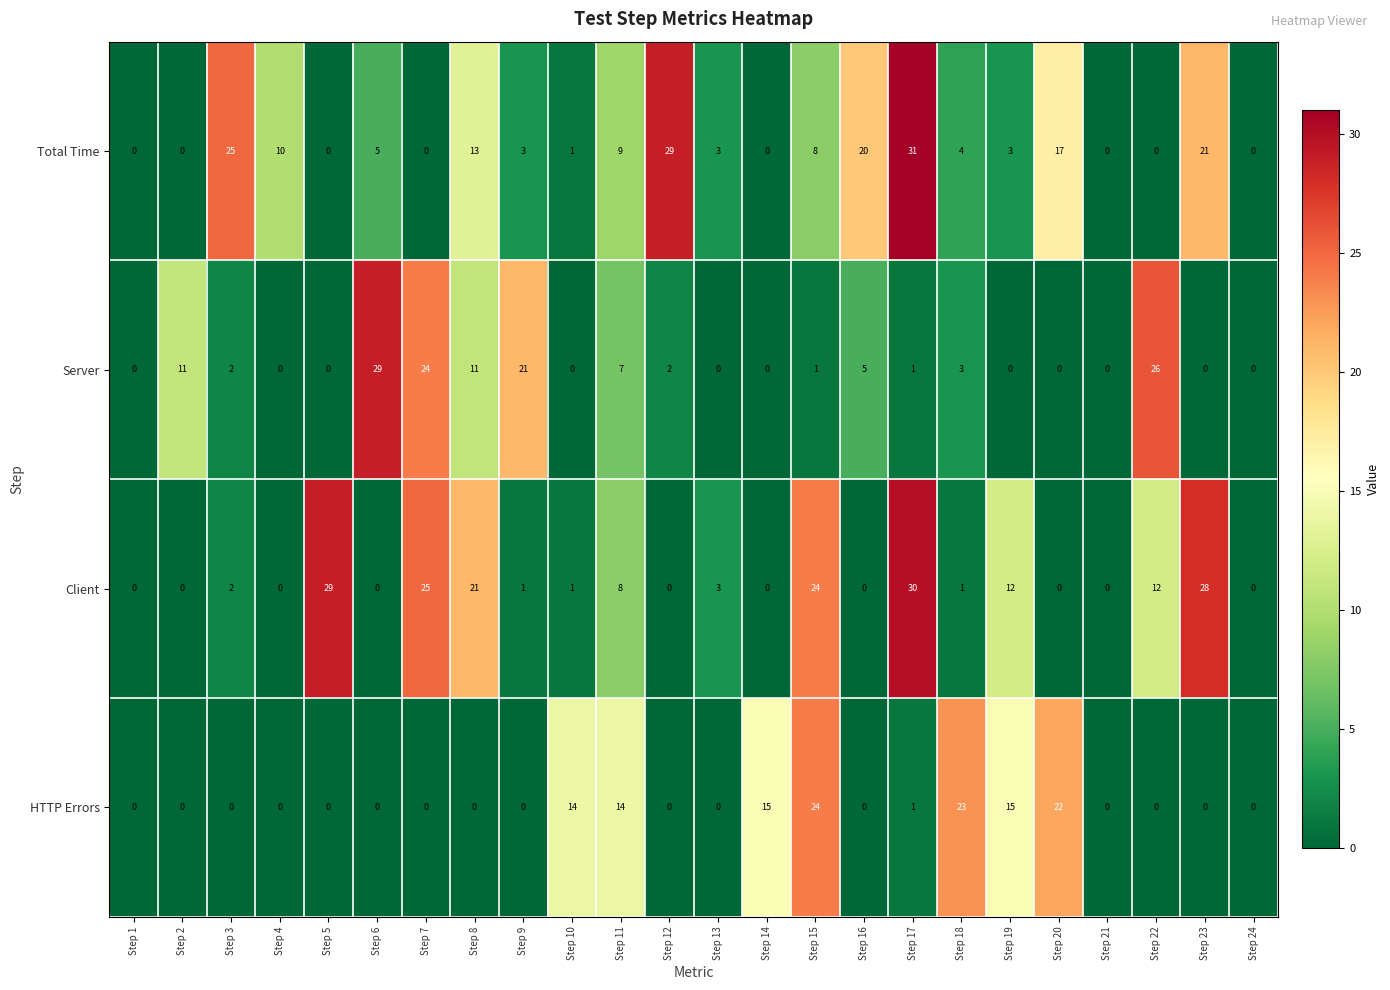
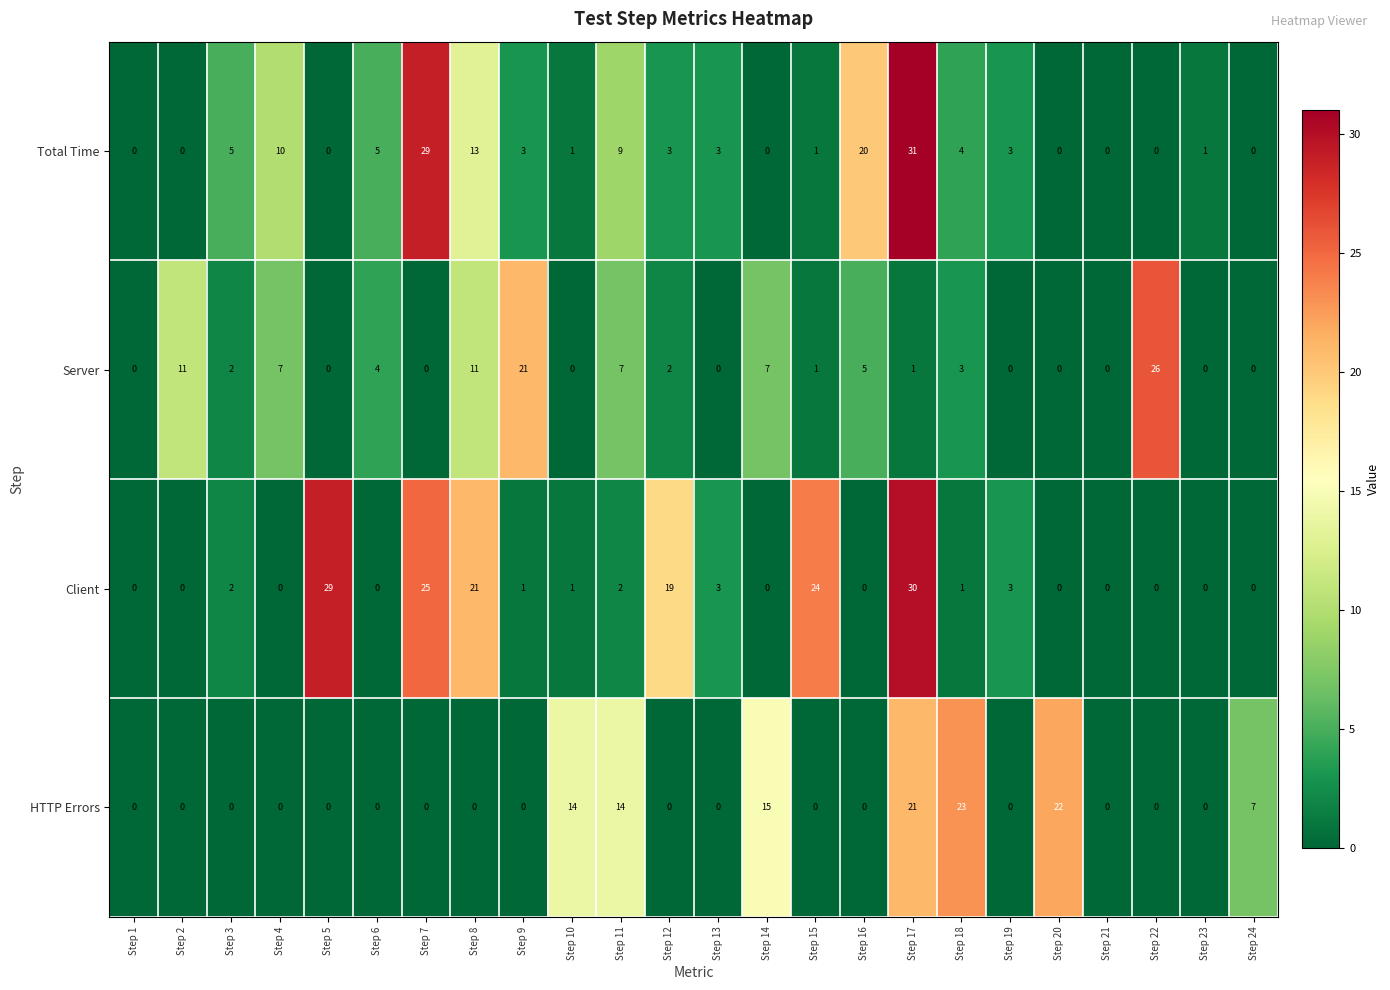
  {
    "Total Time": {
      "Step 1": 0,
      "Step 2": 0,
-     "Step 3": 25,
+     "Step 3": 5,
      "Step 4": 10,
      "Step 5": 0,
      "Step 6": 5,
-     "Step 7": 0,
+     "Step 7": 29,
      "Step 8": 13,
      "Step 9": 3,
      "Step 10": 1,
      "Step 11": 9,
-     "Step 12": 29,
+     "Step 12": 3,
      "Step 13": 3,
      "Step 14": 0,
-     "Step 15": 8,
+     "Step 15": 1,
      "Step 16": 20,
      "Step 17": 31,
      "Step 18": 4,
      "Step 19": 3,
-     "Step 20": 17,
+     "Step 20": 0,
      "Step 21": 0,
      "Step 22": 0,
-     "Step 23": 21,
+     "Step 23": 1,
      "Step 24": 0
    },
    "Server": {
      "Step 1": 0,
      "Step 2": 11,
      "Step 3": 2,
-     "Step 4": 0,
+     "Step 4": 7,
      "Step 5": 0,
-     "Step 6": 29,
-     "Step 7": 24,
+     "Step 6": 4,
+     "Step 7": 0,
      "Step 8": 11,
      "Step 9": 21,
      "Step 10": 0,
      "Step 11": 7,
      "Step 12": 2,
      "Step 13": 0,
-     "Step 14": 0,
+     "Step 14": 7,
      "Step 15": 1,
      "Step 16": 5,
      "Step 17": 1,
      "Step 18": 3,
      "Step 19": 0,
      "Step 20": 0,
      "Step 21": 0,
      "Step 22": 26,
      "Step 23": 0,
      "Step 24": 0
    },
    "Client": {
      "Step 1": 0,
      "Step 2": 0,
      "Step 3": 2,
      "Step 4": 0,
      "Step 5": 29,
      "Step 6": 0,
      "Step 7": 25,
      "Step 8": 21,
      "Step 9": 1,
      "Step 10": 1,
-     "Step 11": 8,
-     "Step 12": 0,
+     "Step 11": 2,
+     "Step 12": 19,
      "Step 13": 3,
      "Step 14": 0,
      "Step 15": 24,
      "Step 16": 0,
      "Step 17": 30,
      "Step 18": 1,
-     "Step 19": 12,
+     "Step 19": 3,
      "Step 20": 0,
      "Step 21": 0,
-     "Step 22": 12,
-     "Step 23": 28,
+     "Step 22": 0,
+     "Step 23": 0,
      "Step 24": 0
    },
    "HTTP Errors": {
      "Step 1": 0,
      "Step 2": 0,
      "Step 3": 0,
      "Step 4": 0,
      "Step 5": 0,
      "Step 6": 0,
      "Step 7": 0,
      "Step 8": 0,
      "Step 9": 0,
      "Step 10": 14,
      "Step 11": 14,
      "Step 12": 0,
      "Step 13": 0,
      "Step 14": 15,
-     "Step 15": 24,
+     "Step 15": 0,
      "Step 16": 0,
-     "Step 17": 1,
+     "Step 17": 21,
      "Step 18": 23,
-     "Step 19": 15,
+     "Step 19": 0,
      "Step 20": 22,
      "Step 21": 0,
      "Step 22": 0,
      "Step 23": 0,
-     "Step 24": 0
+     "Step 24": 7
    }
  }
